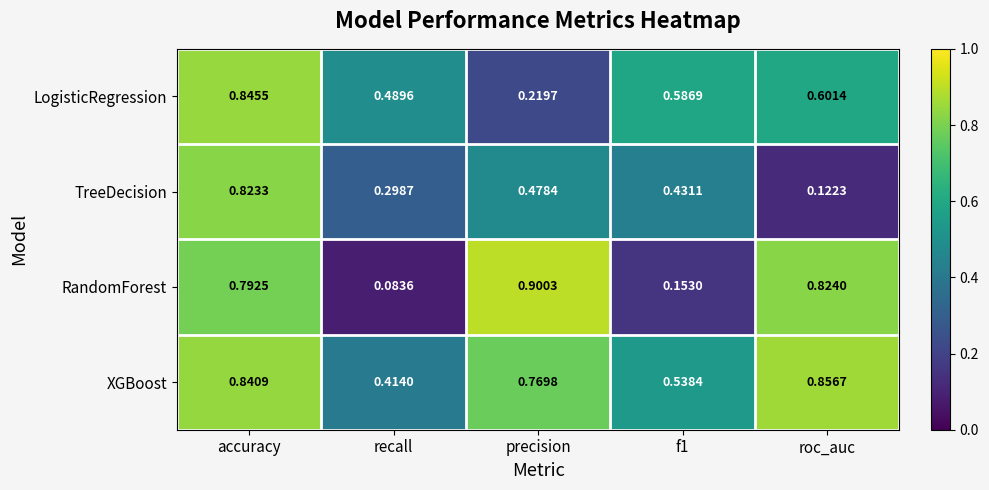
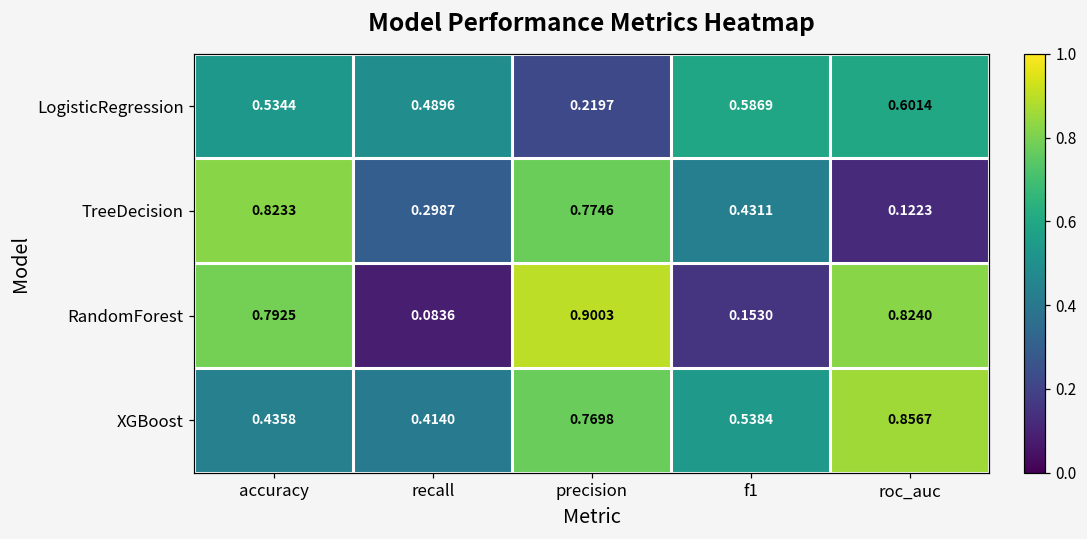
  {
    "LogisticRegression": {
-     "accuracy": 0.8455,
+     "accuracy": 0.5344,
      "recall": 0.4896,
      "precision": 0.2197,
      "f1": 0.5869,
      "roc_auc": 0.6014
    },
    "TreeDecision": {
      "accuracy": 0.8233,
      "recall": 0.2987,
-     "precision": 0.4784,
+     "precision": 0.7746,
      "f1": 0.4311,
      "roc_auc": 0.1223
    },
    "RandomForest": {
      "accuracy": 0.7925,
      "recall": 0.0836,
      "precision": 0.9003,
      "f1": 0.1530,
      "roc_auc": 0.8240
    },
    "XGBoost": {
-     "accuracy": 0.8409,
+     "accuracy": 0.4358,
      "recall": 0.4140,
      "precision": 0.7698,
      "f1": 0.5384,
      "roc_auc": 0.8567
    }
  }
